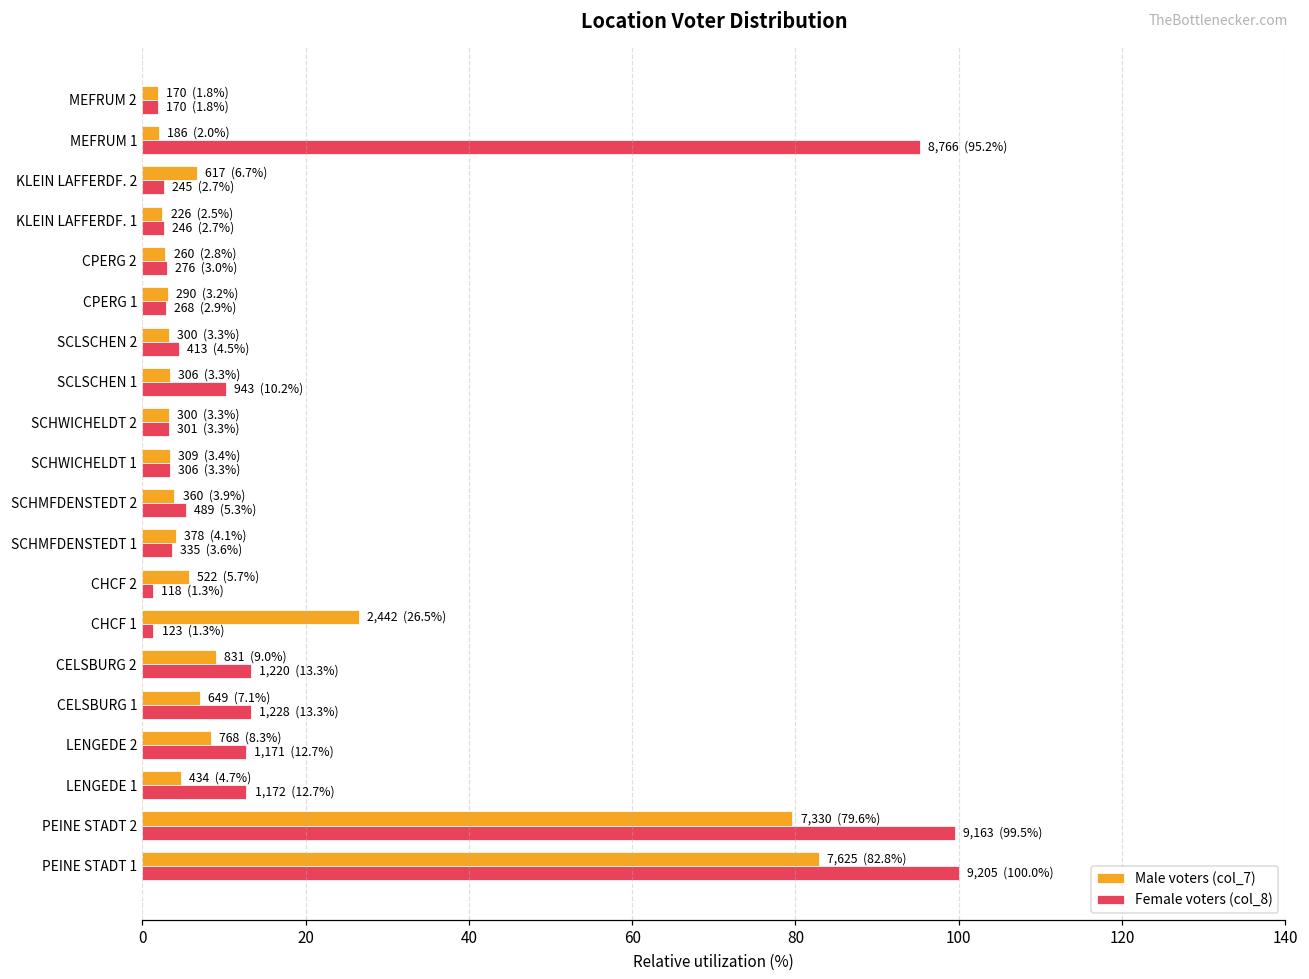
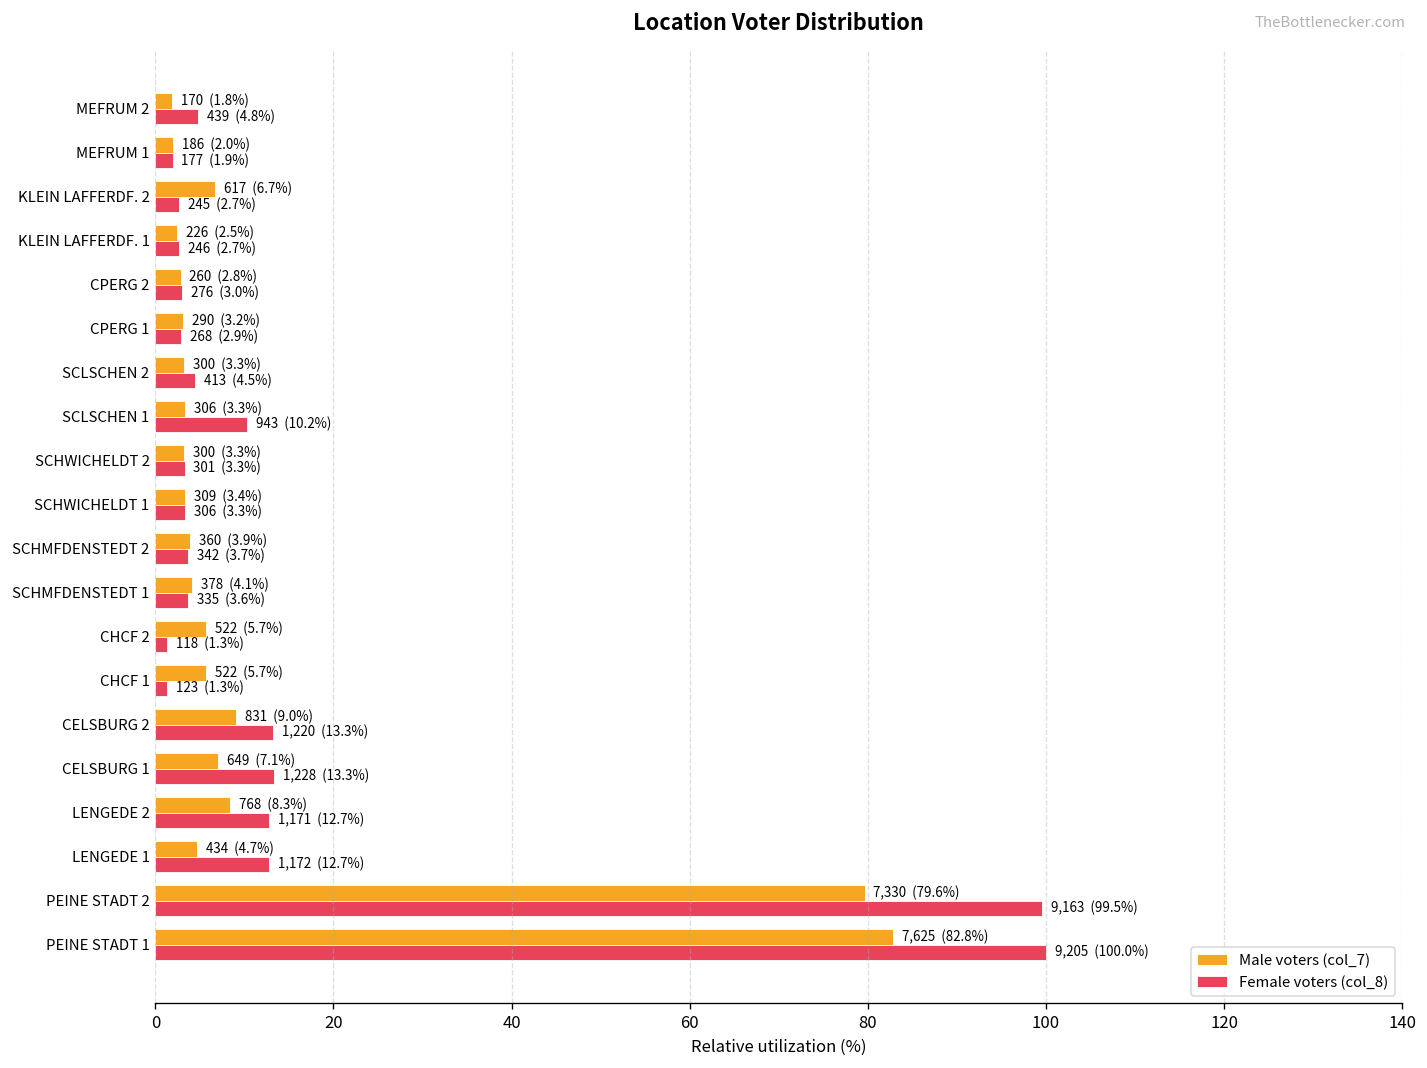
  {
    "Male voters (col_7)": {
      "MEFRUM 2": "(1.8%)",
      "MEFRUM 1": "(2.0%)",
      "KLEIN LAFFERDF. 2": "(6.7%)",
      "KLEIN LAFFERDF. 1": "(2.5%)",
      "CPERG 2": "(2.8%)",
      "CPERG 1": "(3.2%)",
      "SCLSCHEN 2": "(3.3%)",
      "SCLSCHEN 1": "(3.3%)",
      "SCHWICHELDT 2": "(3.3%)",
      "SCHWICHELDT 1": "(3.4%)",
      "SCHMFDENSTEDT 2": "(3.9%)",
      "SCHMFDENSTEDT 1": "(4.1%)",
      "CHCF 2": "(5.7%)",
-     "CHCF 1": "2,442 (26.5%)",
+     "CHCF 1": "522 (5.7%)",
      "CELSBURG 2": "(9.0%)",
      "CELSBURG 1": "(7.1%)",
      "LENGEDE 2": "(8.3%)",
      "LENGEDE 1": "(4.7%)",
      "PEINE STADT 2": "(79.6%)",
      "PEINE STADT 1": "(82.8%)"
    },
    "Female voters (col_8)": {
-     "MEFRUM 2": "170 (1.8%)",
-     "MEFRUM 1": "8,766 (95.2%)",
+     "MEFRUM 2": "439 (4.8%)",
+     "MEFRUM 1": "177 (1.9%)",
      "KLEIN LAFFERDF. 2": "(2.7%)",
      "KLEIN LAFFERDF. 1": "(2.7%)",
      "CPERG 2": "(3.0%)",
      "CPERG 1": "(2.9%)",
      "SCLSCHEN 2": "(4.5%)",
      "SCLSCHEN 1": "(10.2%)",
      "SCHWICHELDT 2": "(3.3%)",
      "SCHWICHELDT 1": "(3.3%)",
-     "SCHMFDENSTEDT 2": "489 (5.3%)",
+     "SCHMFDENSTEDT 2": "342 (3.7%)",
      "SCHMFDENSTEDT 1": "(3.6%)",
      "CHCF 2": "(1.3%)",
      "CHCF 1": "(1.3%)",
      "CELSBURG 2": "(13.3%)",
      "CELSBURG 1": "(13.3%)",
      "LENGEDE 2": "(12.7%)",
      "LENGEDE 1": "(12.7%)",
      "PEINE STADT 2": "(99.5%)",
      "PEINE STADT 1": "(100.0%)"
    }
  }
